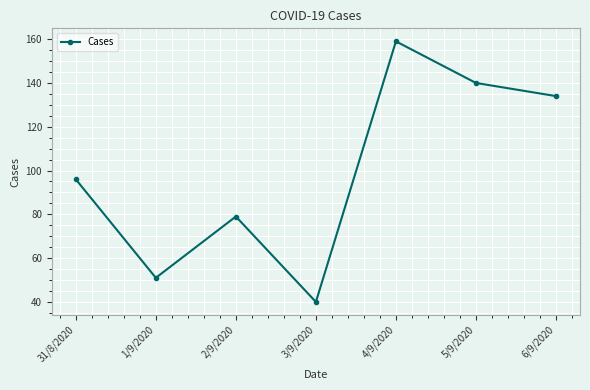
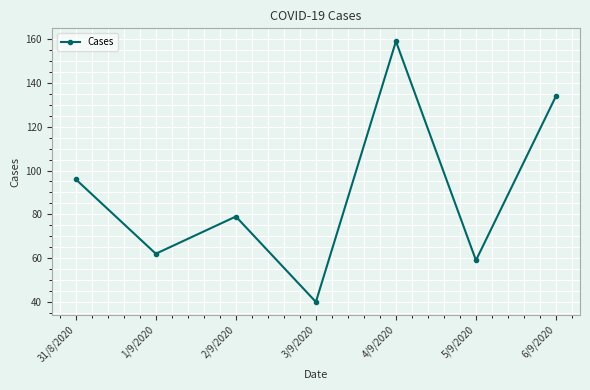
  {
    "31/8/2020": 96,
-   "1/9/2020": 51,
+   "1/9/2020": 62,
    "2/9/2020": 79,
    "3/9/2020": 40,
    "4/9/2020": 159,
-   "5/9/2020": 140,
+   "5/9/2020": 59,
    "6/9/2020": 134
  }
